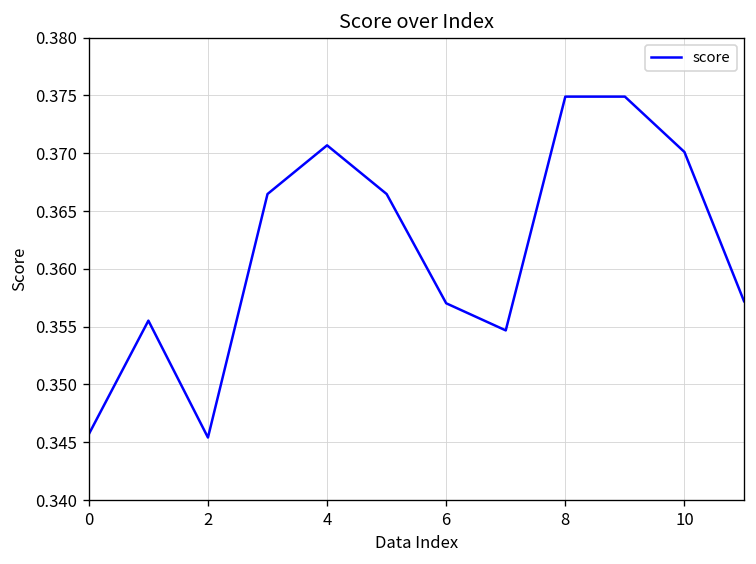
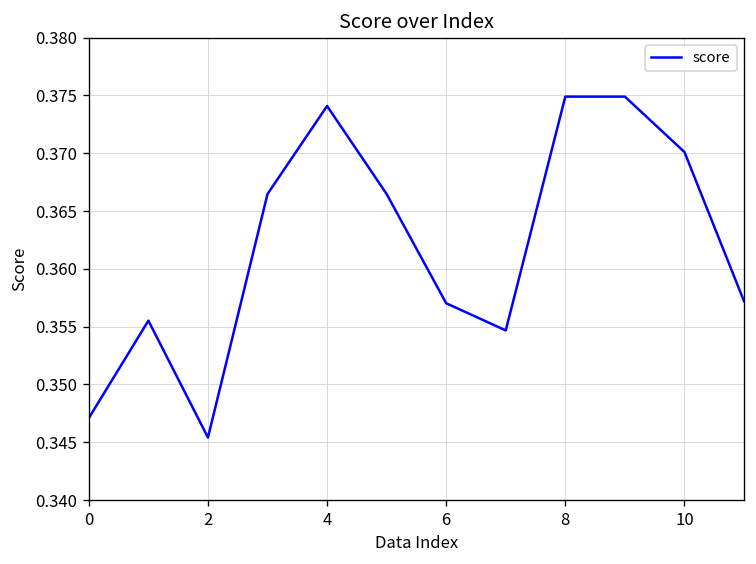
  {
-   "0": 0.346,
+   "0": 0.347,
    "2": 0.345,
-   "4": 0.371,
+   "4": 0.374,
    "6": 0.357,
    "8": 0.375,
    "10": 0.370
  }
